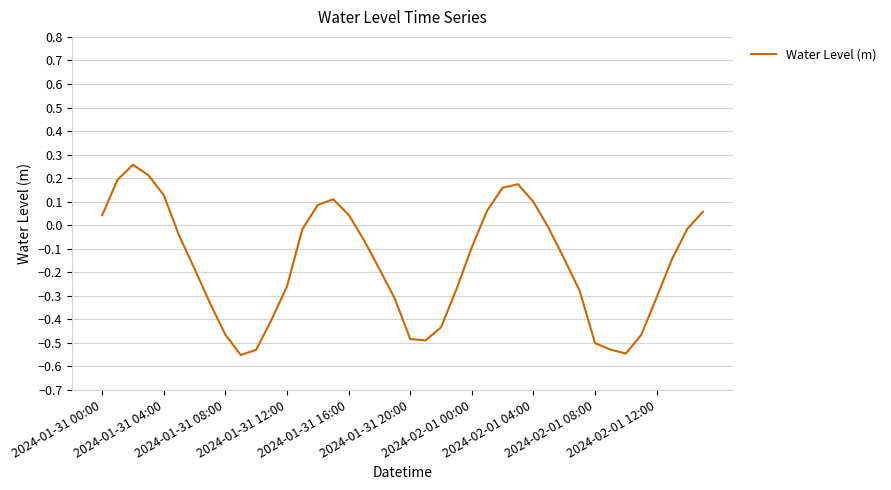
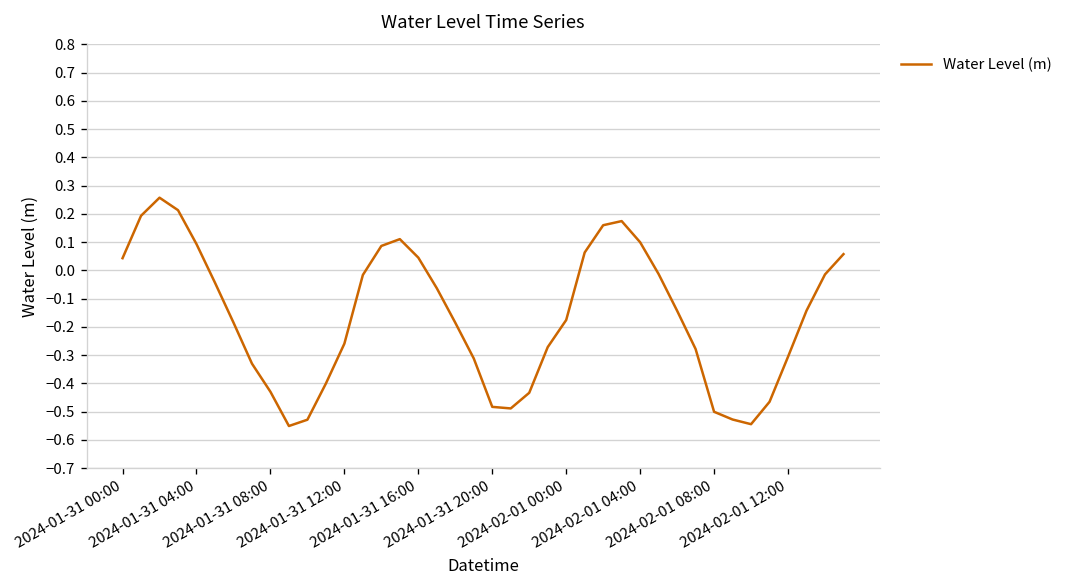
  {
    "2024-01-31 00:00": 0.04,
-   "2024-01-31 04:00": 0.13,
-   "2024-01-31 08:00": -0.47,
+   "2024-01-31 04:00": 0.09,
+   "2024-01-31 08:00": -0.43,
    "2024-01-31 12:00": -0.26,
    "2024-01-31 16:00": 0.04,
    "2024-01-31 20:00": -0.48,
-   "2024-02-01 00:00": -0.09,
+   "2024-02-01 00:00": -0.18,
    "2024-02-01 04:00": 0.10,
    "2024-02-01 08:00": -0.50,
    "2024-02-01 12:00": -0.31
  }
